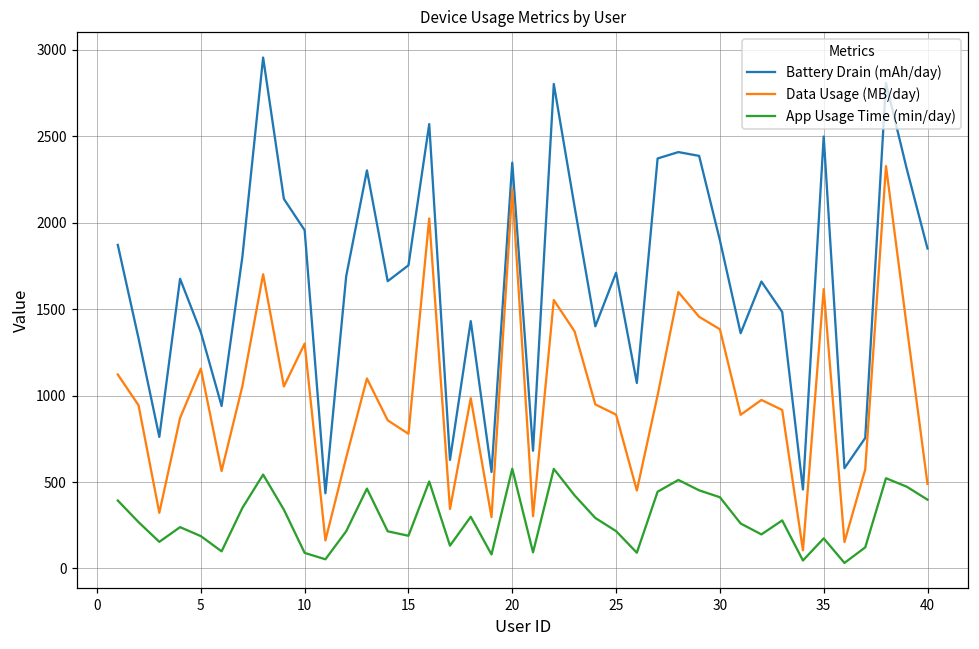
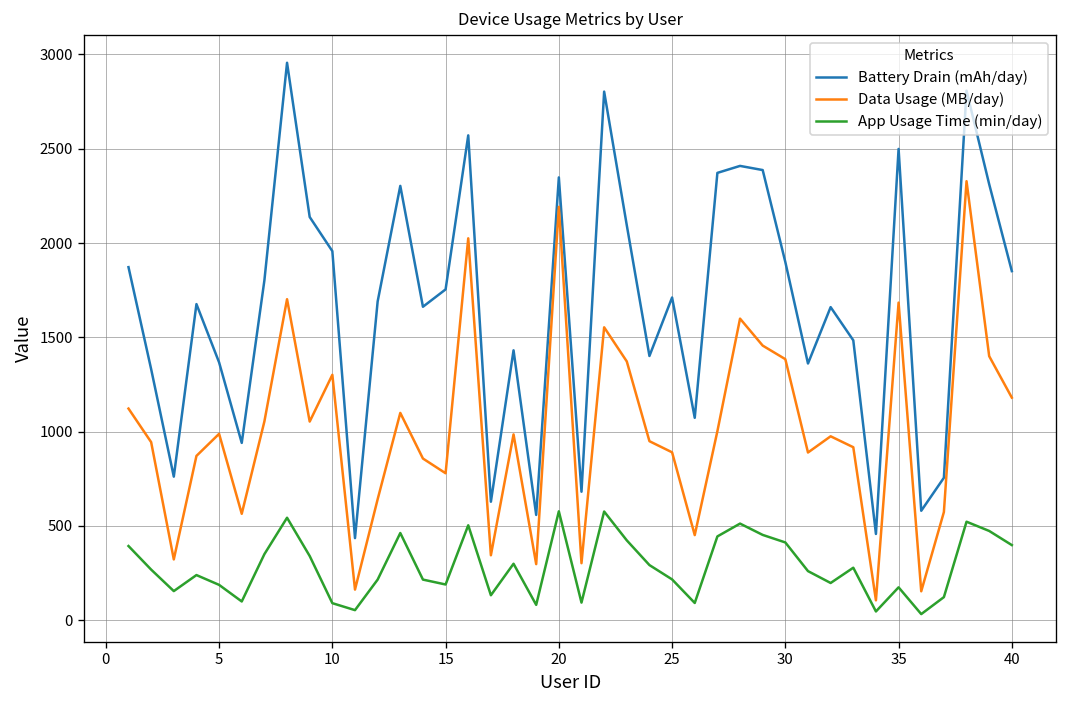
  {
    "Battery Drain (mAh/day)": {
      "5": 1370,
      "10": 1960,
      "15": 1750,
      "20": 2350,
      "25": 1710,
      "30": 1900,
      "35": 2500,
      "40": 1850
    },
    "Data Usage (MB/day)": {
-     "5": 1160,
+     "5": 990,
      "10": 1300,
      "15": 780,
      "20": 2190,
      "25": 890,
      "30": 1380,
-     "35": 1620,
-     "40": 490
+     "35": 1680,
+     "40": 1180
    },
    "App Usage Time (min/day)": {
      "5": 190,
      "10": 90,
      "15": 190,
      "20": 580,
      "25": 220,
      "30": 410,
      "35": 170,
      "40": 400
    }
  }
